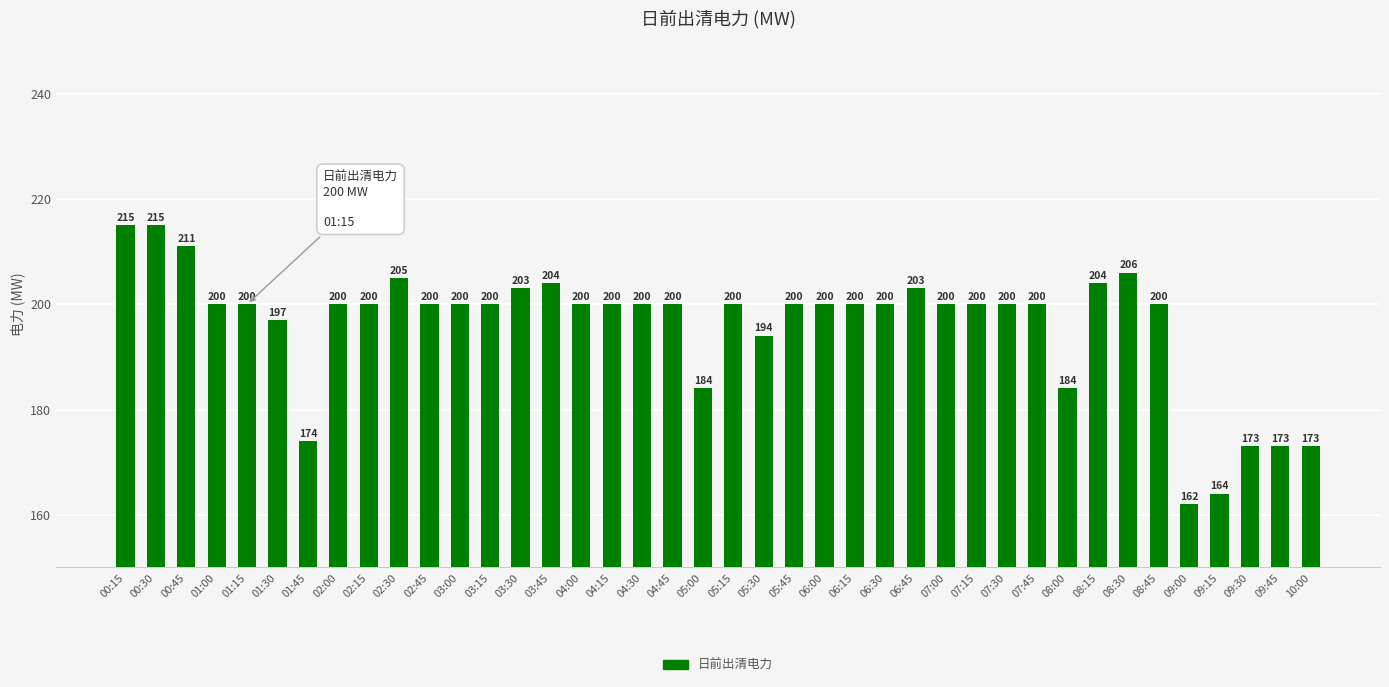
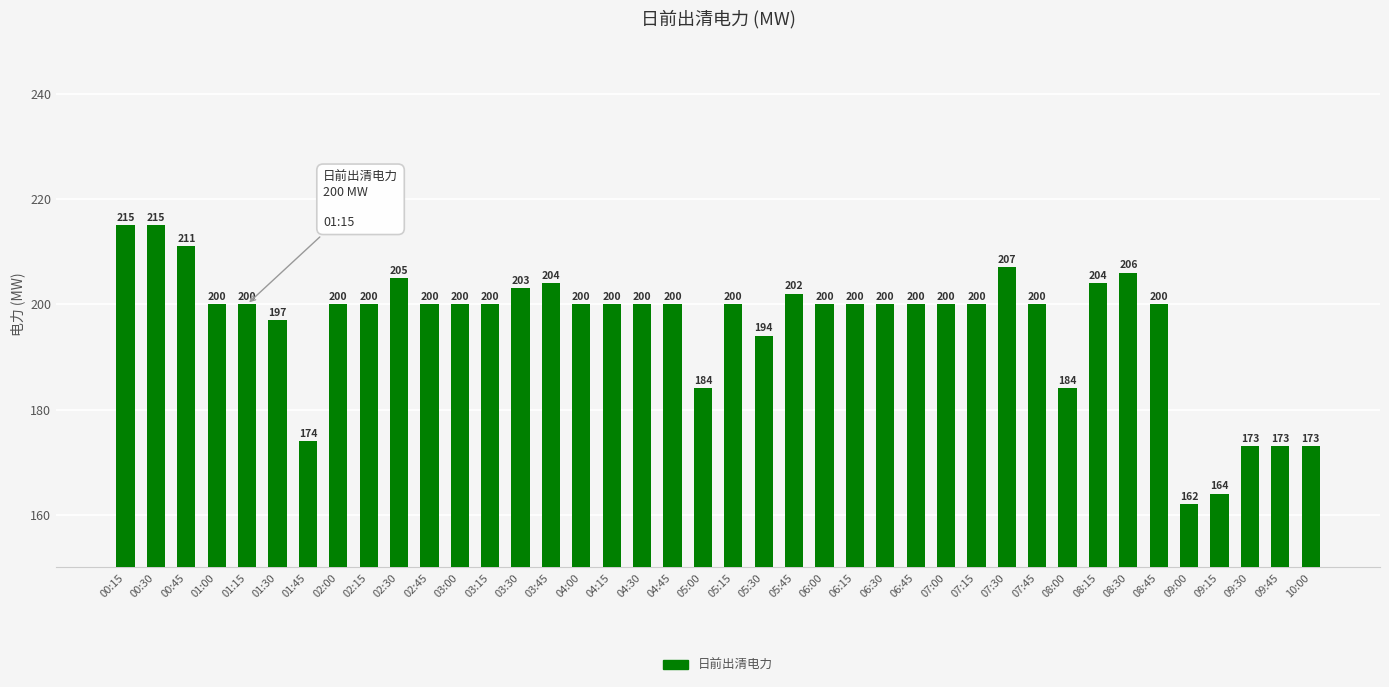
  {
    "00:15": 215,
    "00:30": 215,
    "00:45": 211,
    "01:00": 200,
    "01:30": 197,
    "01:45": 174,
    "02:45": 200,
    "03:00": 200,
    "03:15": 200,
    "03:30": 203,
    "03:45": 204,
    "04:00": 200,
    "04:15": 200,
    "04:30": 200,
    "04:45": 200,
    "05:00": 184,
    "05:15": 200,
    "05:30": 194,
-   "05:45": 200,
+   "05:45": 202,
    "06:00": 200,
    "06:15": 200,
    "06:30": 200,
-   "06:45": 203,
+   "06:45": 200,
    "07:00": 200,
    "07:15": 200,
-   "07:30": 200,
+   "07:30": 207,
    "07:45": 200,
    "08:00": 184,
    "08:15": 204,
    "08:30": 206,
    "08:45": 200,
    "09:00": 162,
    "09:15": 164,
    "09:30": 173,
    "09:45": 173,
    "10:00": 173
  }
